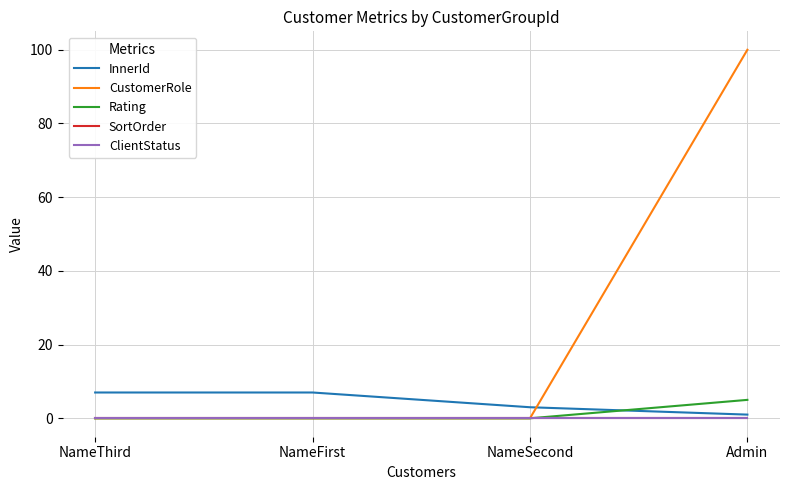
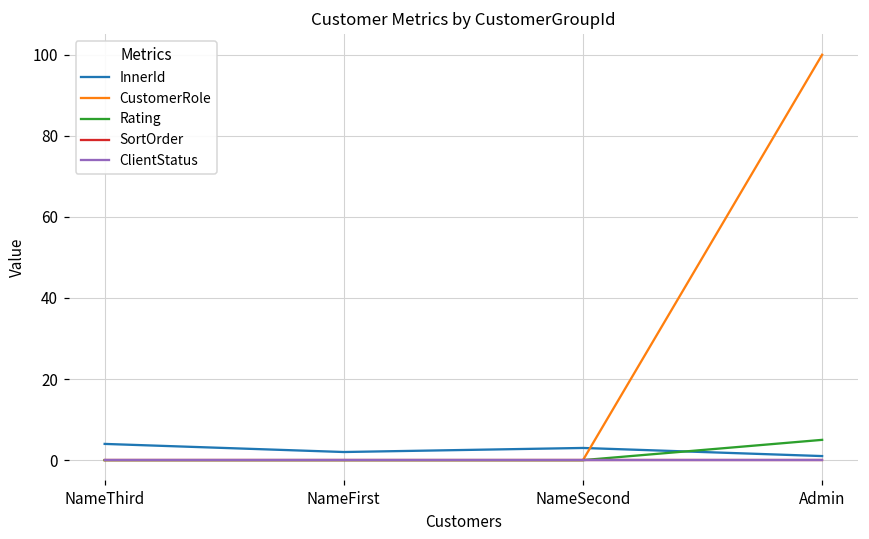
  {
    "InnerId": {
-     "NameThird": 7,
-     "NameFirst": 7,
+     "NameThird": 4,
+     "NameFirst": 2,
      "NameSecond": 3,
      "Admin": 1
    },
    "CustomerRole": {
      "Admin": 100
    },
    "Rating": {
      "Admin": 5
    },
    "ClientStatus": {
      "Admin": 0
    }
  }
